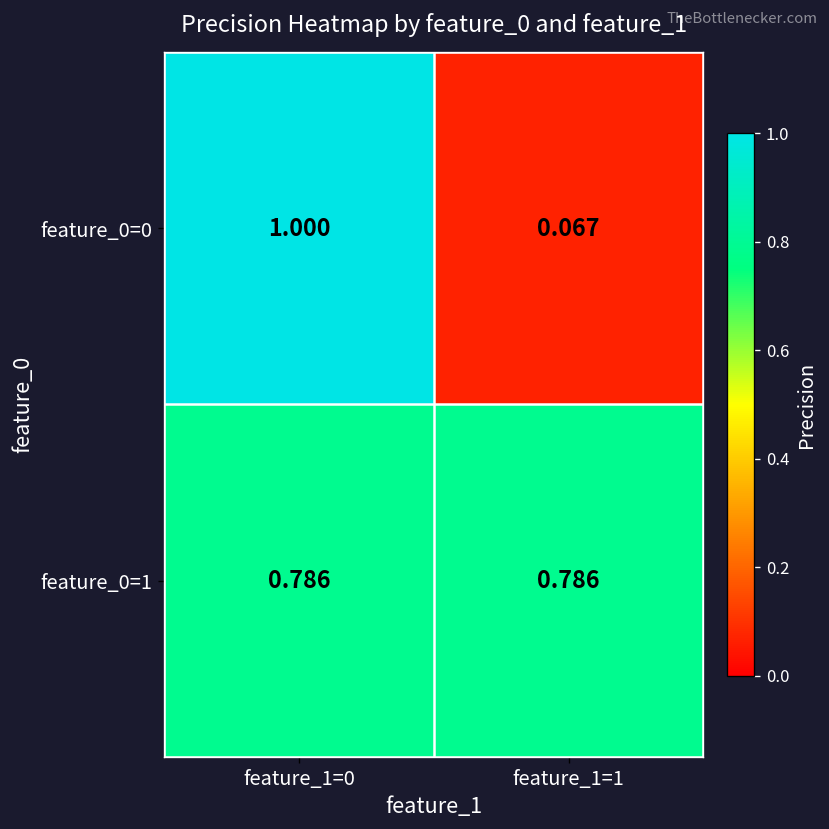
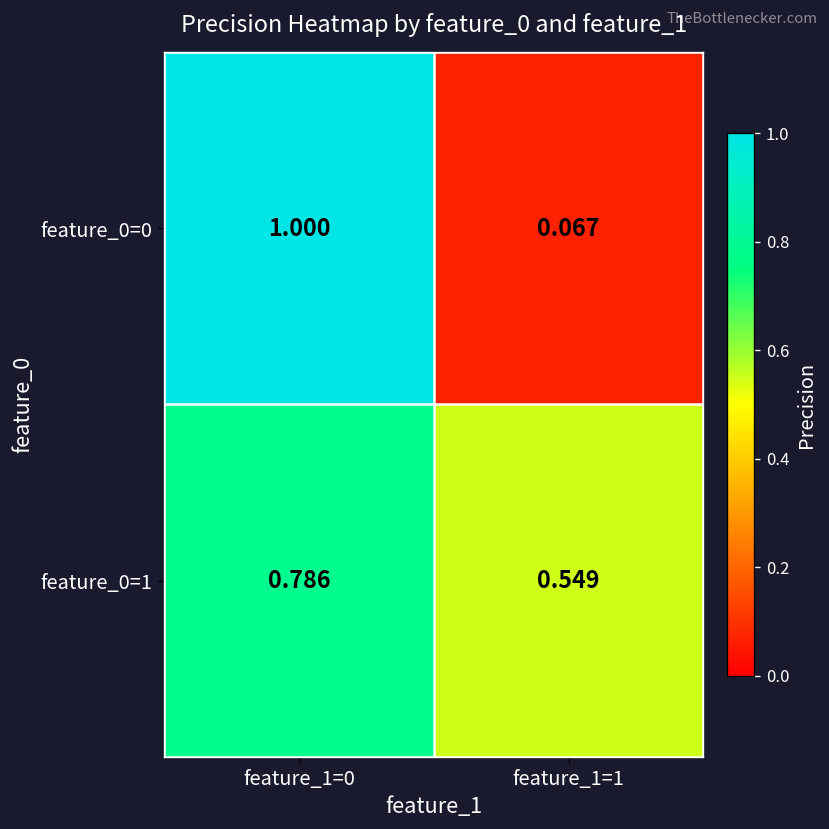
  {
    "feature_0=0": {
      "feature_1=0": 1.000,
      "feature_1=1": 0.067
    },
    "feature_0=1": {
      "feature_1=0": 0.786,
-     "feature_1=1": 0.786
+     "feature_1=1": 0.549
    }
  }
